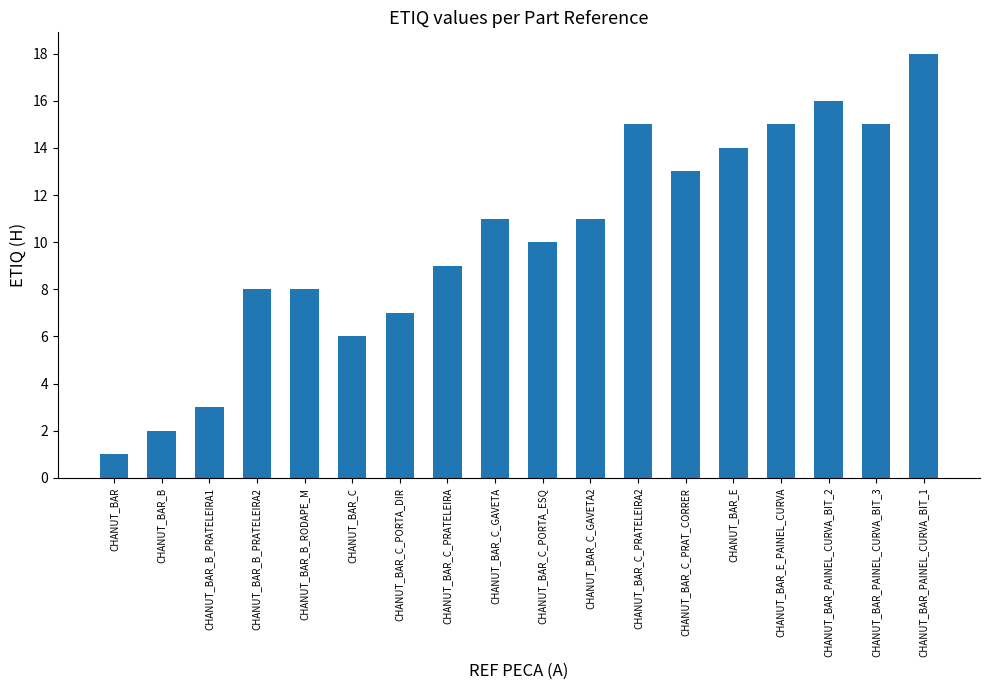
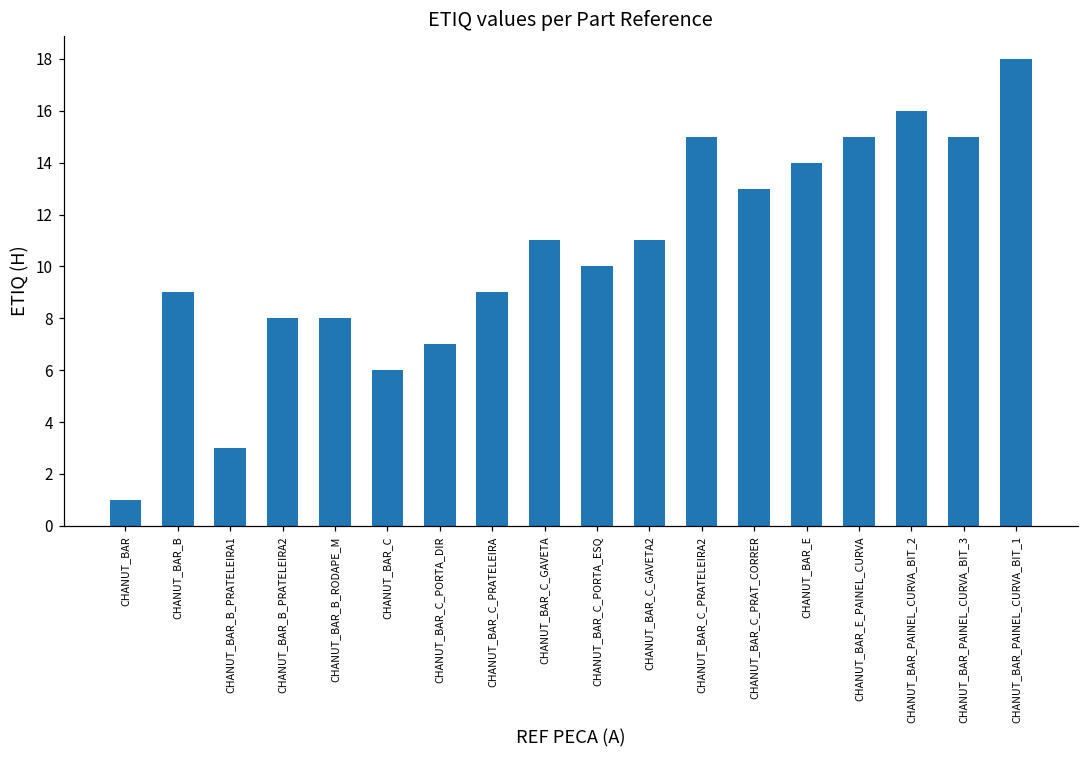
  {
    "CHANUT_BAR": 1,
-   "CHANUT_BAR_B": 2,
+   "CHANUT_BAR_B": 9,
    "CHANUT_BAR_B_PRATELEIRA1": 3,
    "CHANUT_BAR_B_PRATELEIRA2": 8,
    "CHANUT_BAR_B_RODAPE_M": 8,
    "CHANUT_BAR_C": 6,
    "CHANUT_BAR_C_PORTA_DIR": 7,
    "CHANUT_BAR_C_PRATELEIRA": 9,
    "CHANUT_BAR_C_GAVETA": 11,
    "CHANUT_BAR_C_PORTA_ESQ": 10,
    "CHANUT_BAR_C_GAVETA2": 11,
    "CHANUT_BAR_C_PRATELEIRA2": 15,
    "CHANUT_BAR_C_PRAT_CORRER": 13,
    "CHANUT_BAR_E": 14,
    "CHANUT_BAR_E_PAINEL_CURVA": 15,
    "CHANUT_BAR_PAINEL_CURVA_BIT_2": 16,
    "CHANUT_BAR_PAINEL_CURVA_BIT_3": 15,
    "CHANUT_BAR_PAINEL_CURVA_BIT_1": 18
  }
